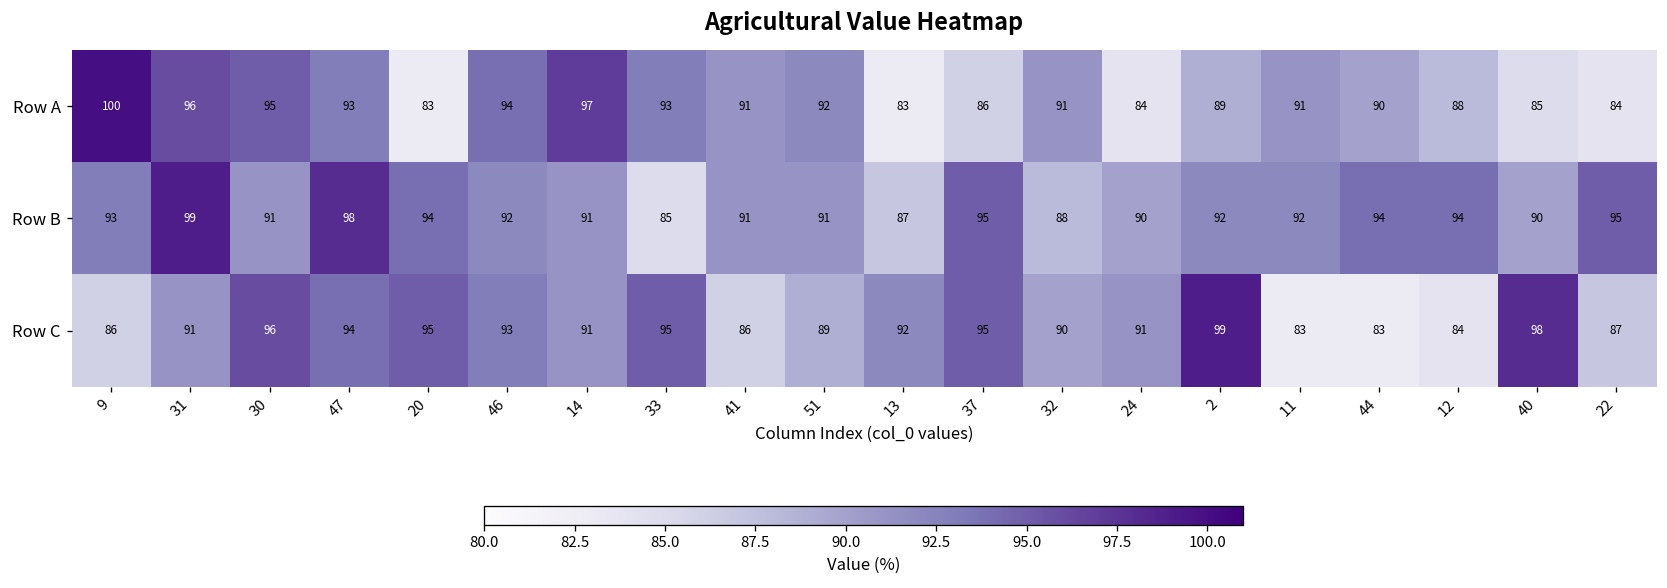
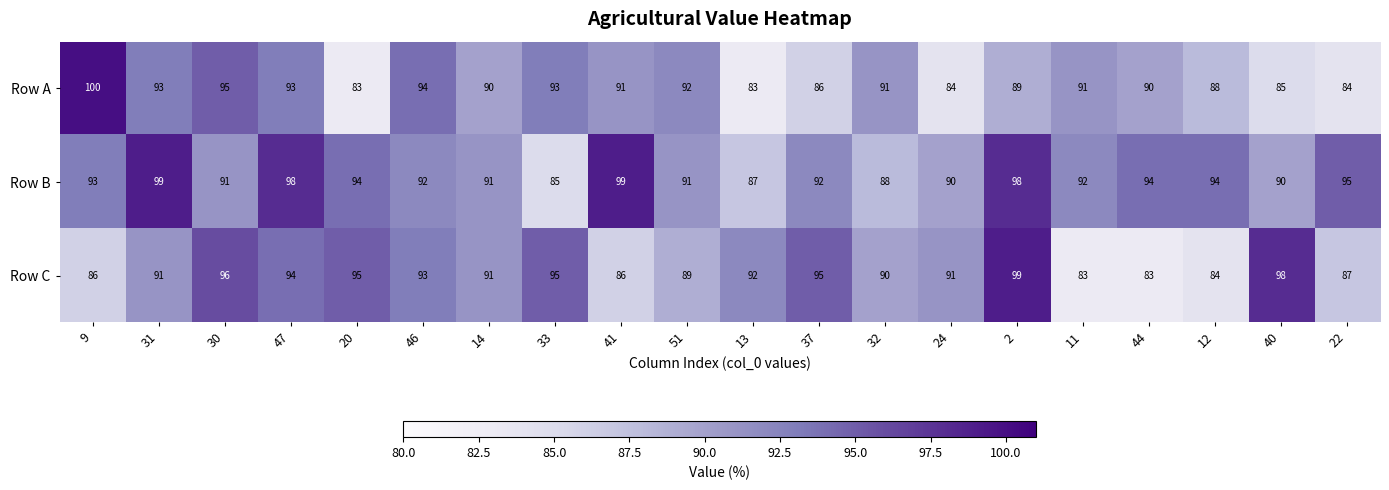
  {
    "Row A": {
      "9": 100,
-     "31": 96,
+     "31": 93,
      "30": 95,
      "47": 93,
      "20": 83,
      "46": 94,
-     "14": 97,
+     "14": 90,
      "33": 93,
      "41": 91,
      "51": 92,
      "13": 83,
      "37": 86,
      "32": 91,
      "24": 84,
      "2": 89,
      "11": 91,
      "44": 90,
      "12": 88,
      "40": 85,
      "22": 84
    },
    "Row B": {
      "9": 93,
      "31": 99,
      "30": 91,
      "47": 98,
      "20": 94,
      "46": 92,
      "14": 91,
      "33": 85,
-     "41": 91,
+     "41": 99,
      "51": 91,
      "13": 87,
-     "37": 95,
+     "37": 92,
      "32": 88,
      "24": 90,
-     "2": 92,
+     "2": 98,
      "11": 92,
      "44": 94,
      "12": 94,
      "40": 90,
      "22": 95
    },
    "Row C": {
      "9": 86,
      "31": 91,
      "30": 96,
      "47": 94,
      "20": 95,
      "46": 93,
      "14": 91,
      "33": 95,
      "41": 86,
      "51": 89,
      "13": 92,
      "37": 95,
      "32": 90,
      "24": 91,
      "2": 99,
      "11": 83,
      "44": 83,
      "12": 84,
      "40": 98,
      "22": 87
    }
  }
